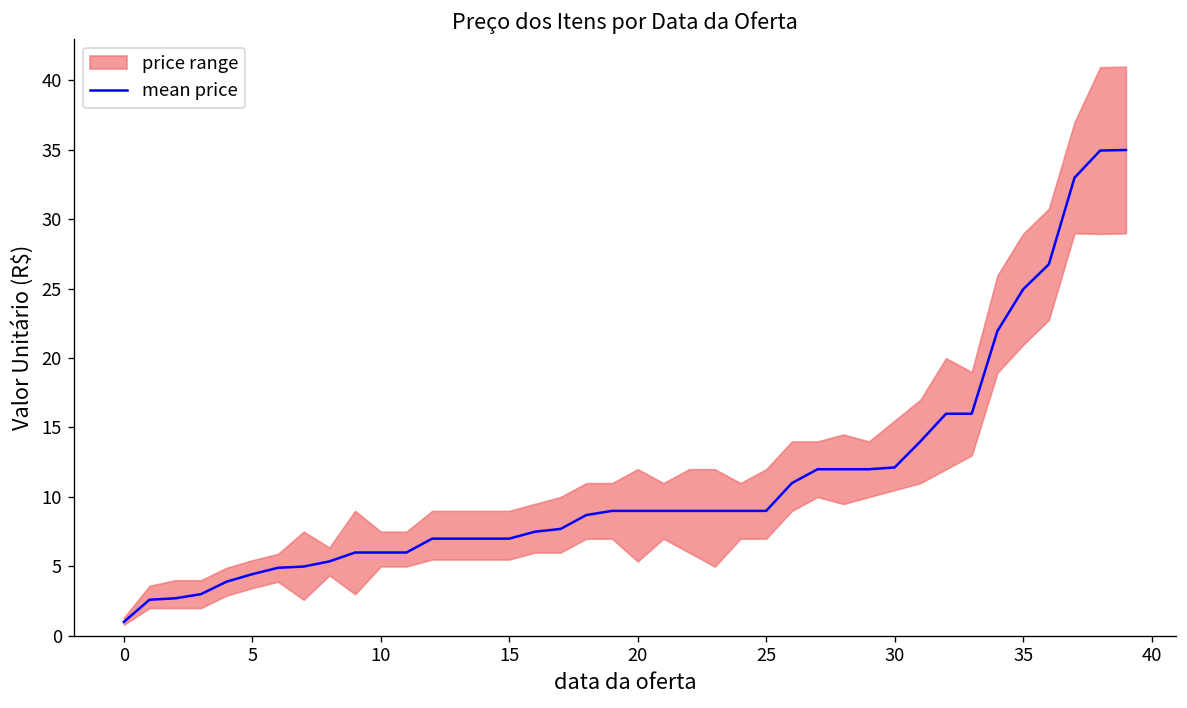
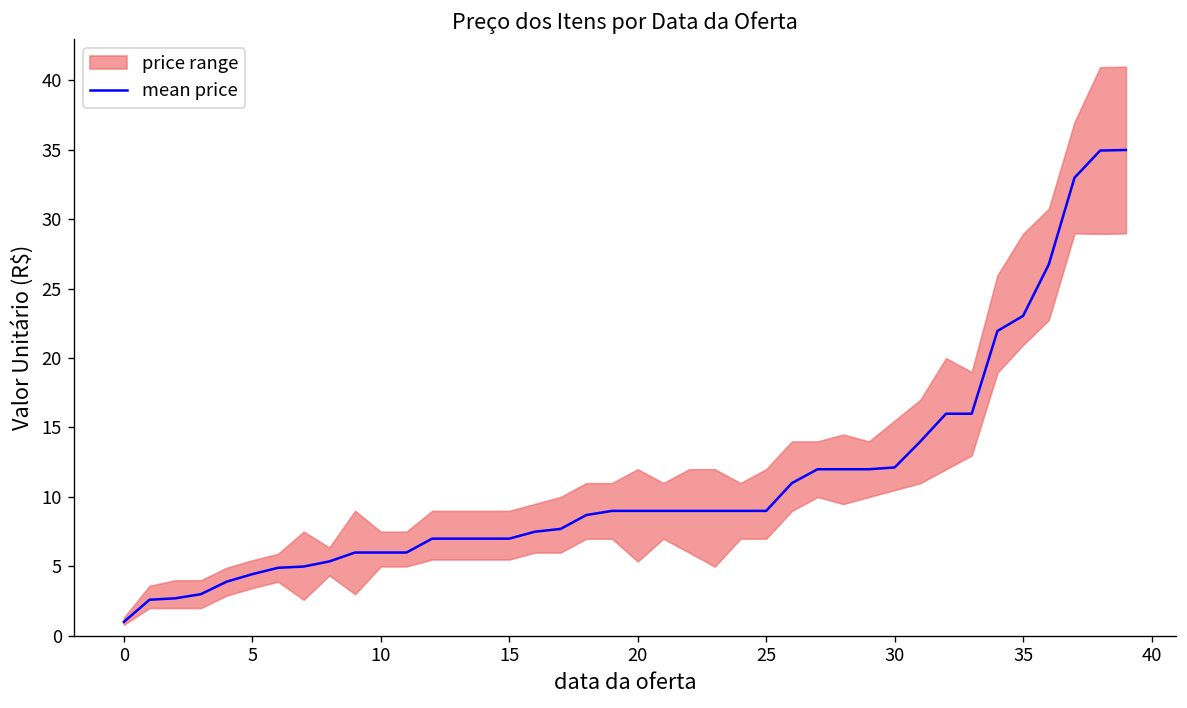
  {
    "mean price": {
      "0": 1.0,
      "5": 4.4,
      "10": 6.0,
      "15": 7.0,
      "20": 9.0,
      "25": 9.0,
      "30": 12.1,
-     "35": 25.0
+     "35": 23.0
    }
  }
